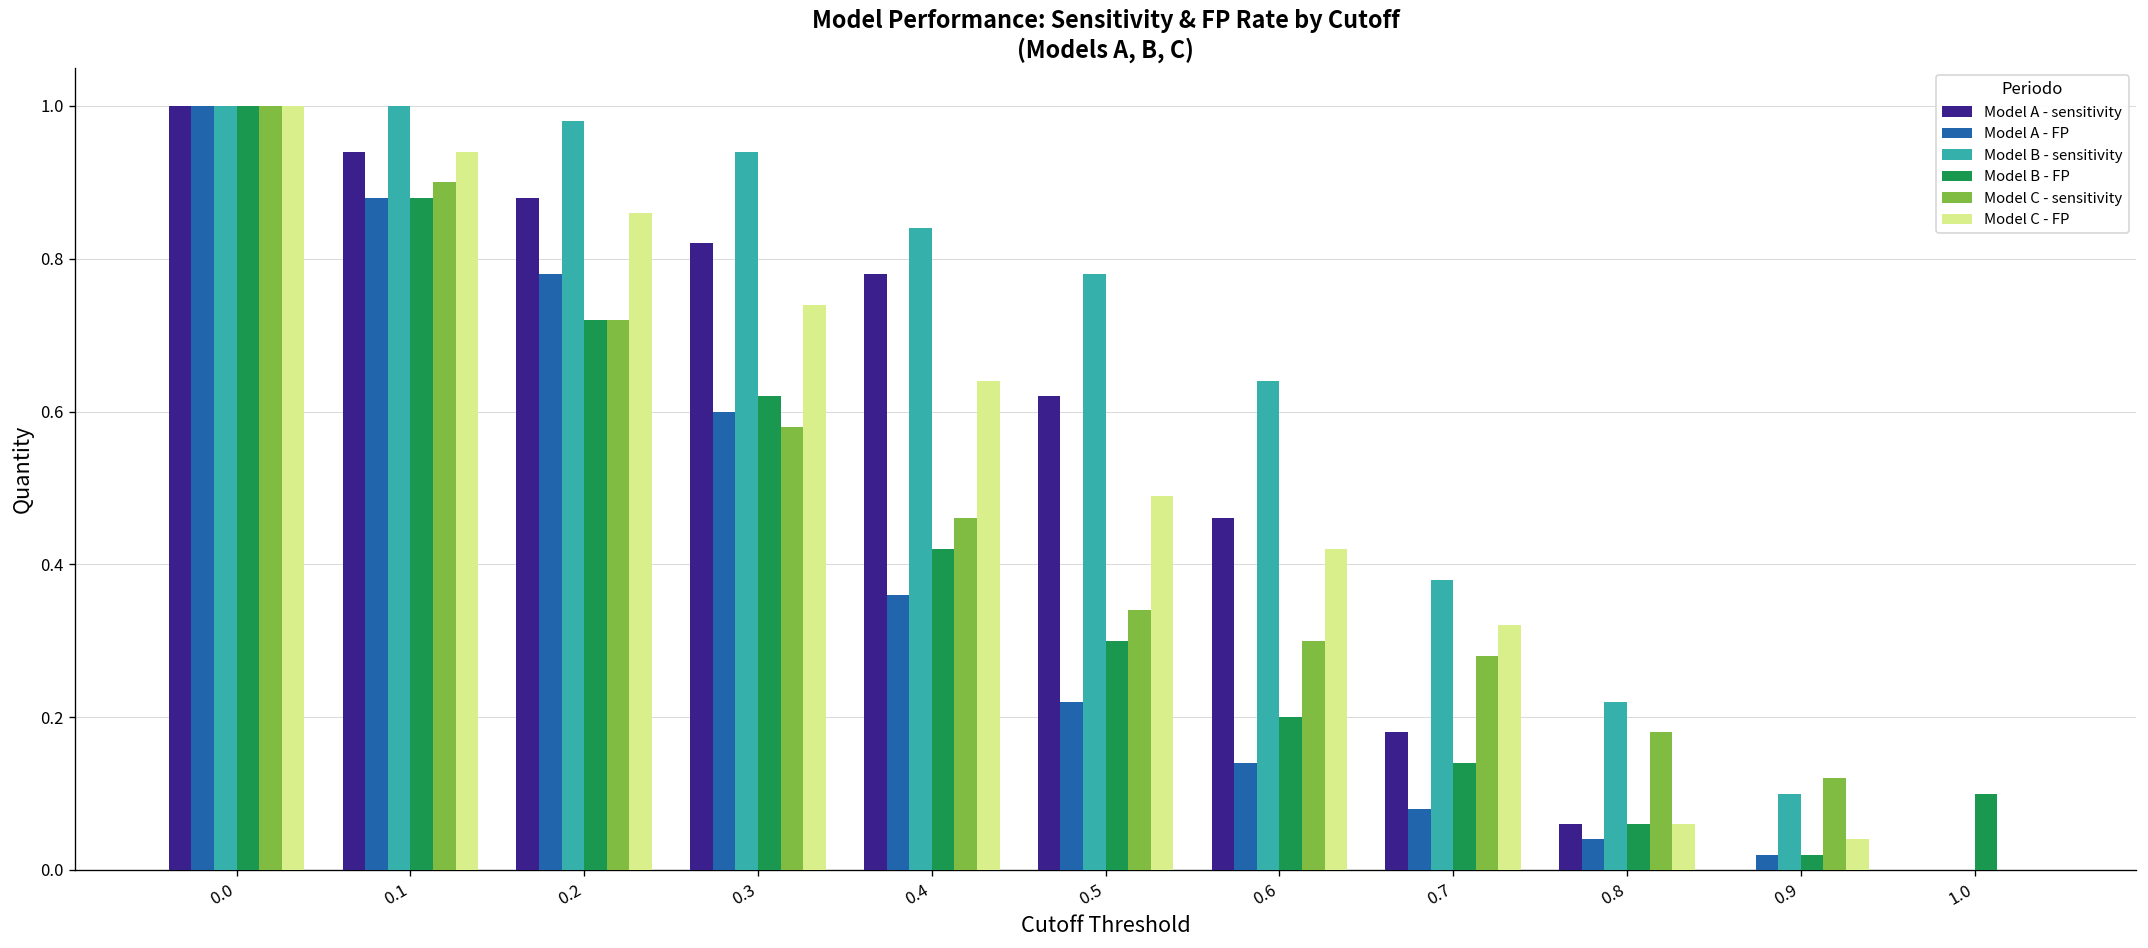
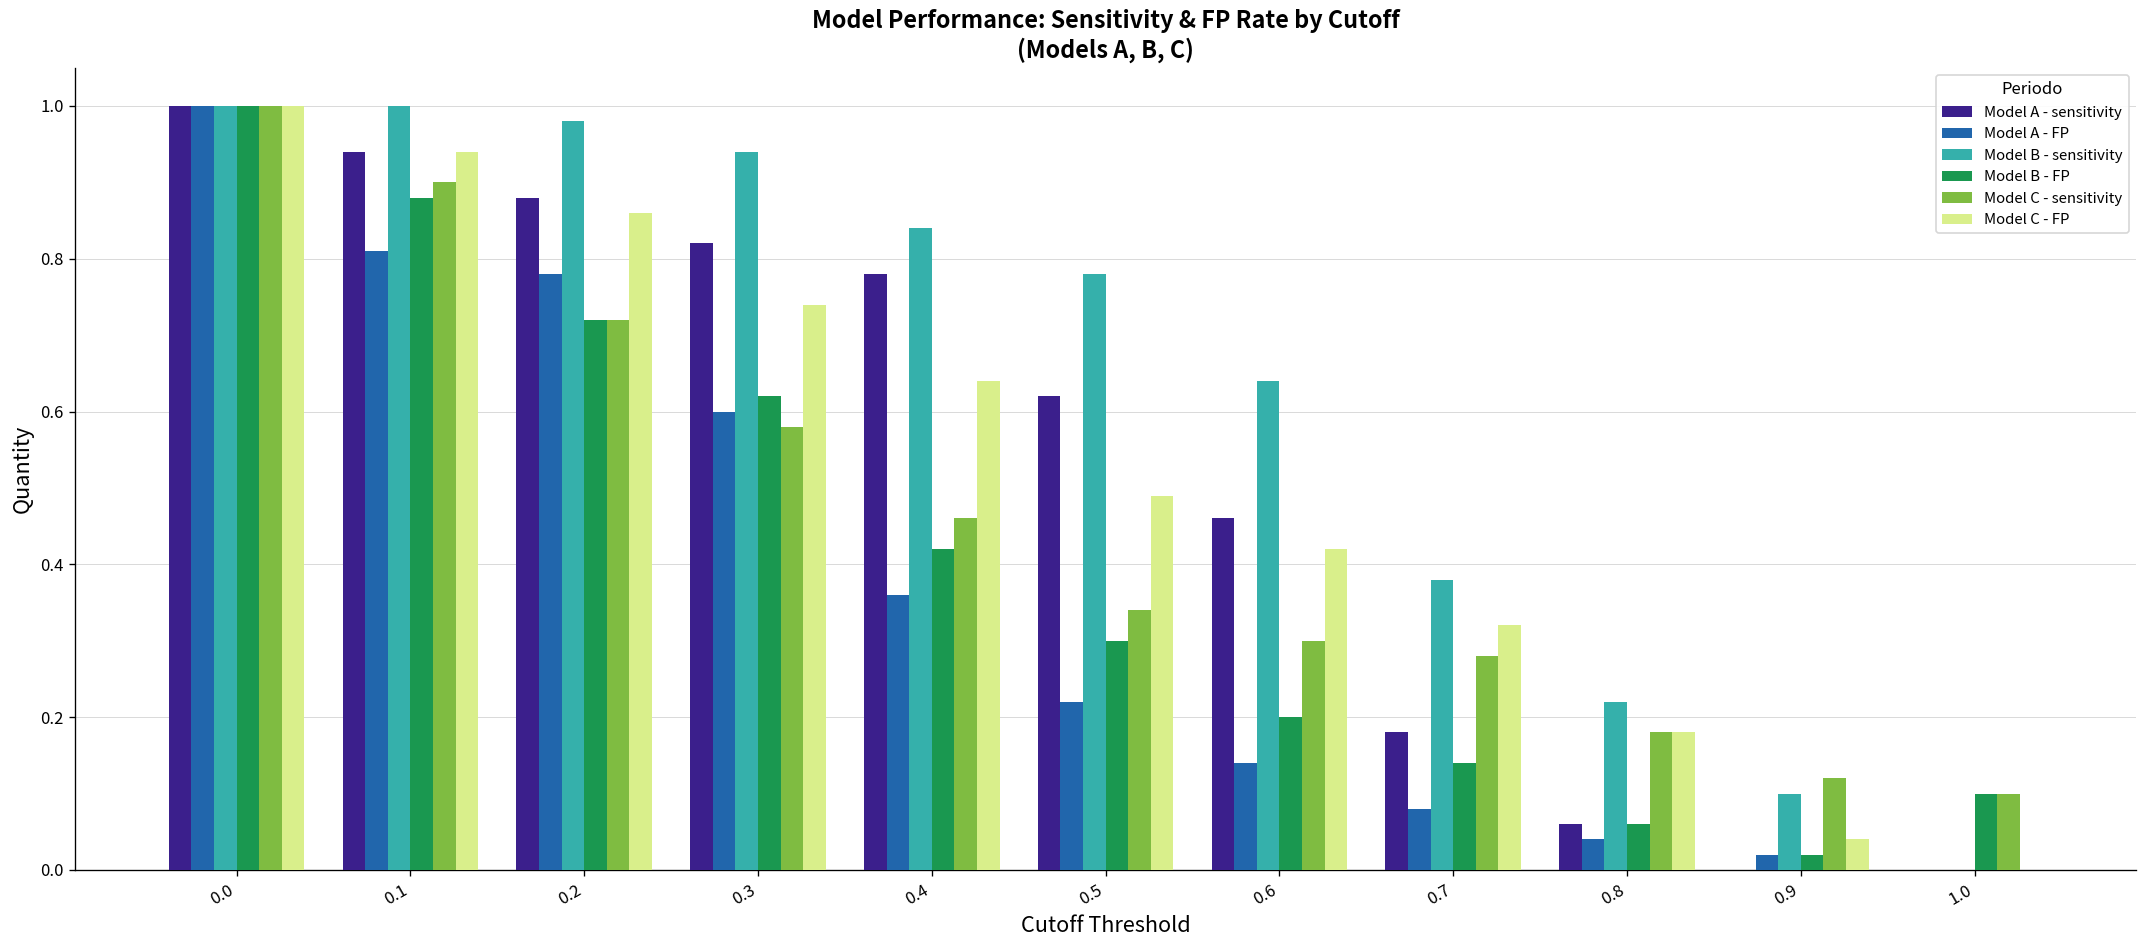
  {
    "Model A - sensitivity": {
      "0.0": 1.00,
      "0.1": 0.94,
      "0.2": 0.88,
      "0.3": 0.82,
      "0.4": 0.78,
      "0.5": 0.62,
      "0.6": 0.46,
      "0.7": 0.18,
      "0.8": 0.06,
      "0.9": 0.00,
      "1.0": 0.00
    },
    "Model A - FP": {
      "0.0": 1.00,
-     "0.1": 0.88,
+     "0.1": 0.81,
      "0.2": 0.78,
      "0.3": 0.60,
      "0.4": 0.36,
      "0.5": 0.22,
      "0.6": 0.14,
      "0.7": 0.08,
      "0.8": 0.04,
      "0.9": 0.02,
      "1.0": 0.00
    },
    "Model B - sensitivity": {
      "0.0": 1.00,
      "0.1": 1.00,
      "0.2": 0.98,
      "0.3": 0.94,
      "0.4": 0.84,
      "0.5": 0.78,
      "0.6": 0.64,
      "0.7": 0.38,
      "0.8": 0.22,
      "0.9": 0.10,
      "1.0": 0.00
    },
    "Model B - FP": {
      "0.0": 1.00,
      "0.1": 0.88,
      "0.2": 0.72,
      "0.3": 0.62,
      "0.4": 0.42,
      "0.5": 0.30,
      "0.6": 0.20,
      "0.7": 0.14,
      "0.8": 0.06,
      "0.9": 0.02,
      "1.0": 0.10
    },
    "Model C - sensitivity": {
      "0.0": 1.0,
      "0.1": 0.9,
      "0.2": 0.72,
      "0.3": 0.58,
      "0.4": 0.46,
      "0.5": 0.34,
      "0.6": 0.3,
      "0.7": 0.28,
      "0.8": 0.18,
      "0.9": 0.12,
-     "1.0": 0.0
+     "1.0": 0.1
    },
    "Model C - FP": {
      "0.0": 1.00,
      "0.1": 0.94,
      "0.2": 0.86,
      "0.3": 0.74,
      "0.4": 0.64,
      "0.5": 0.49,
      "0.6": 0.42,
      "0.7": 0.32,
-     "0.8": 0.06,
+     "0.8": 0.18,
      "0.9": 0.04,
      "1.0": 0.00
    }
  }
